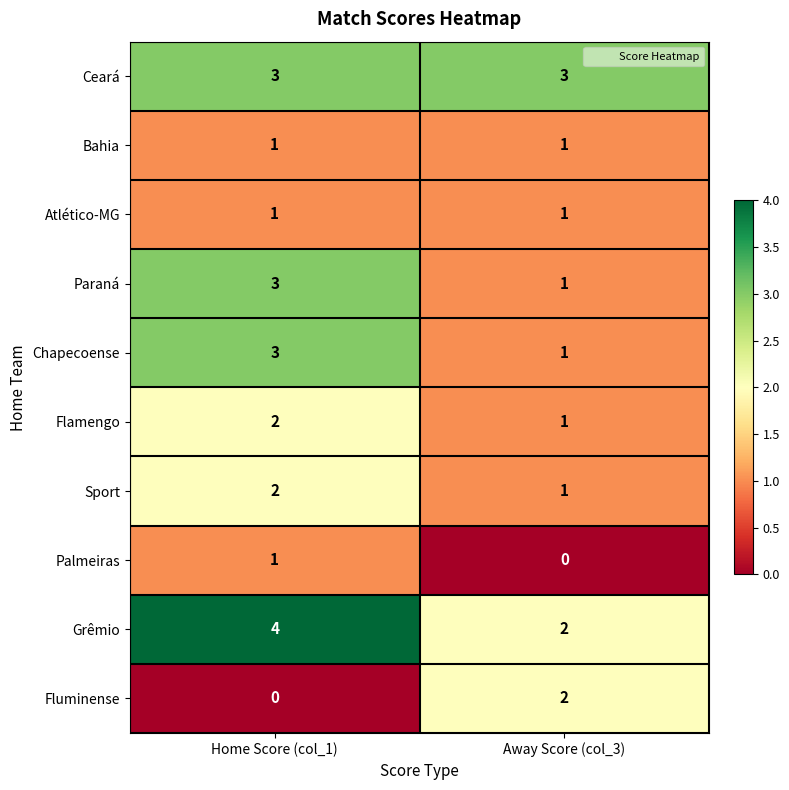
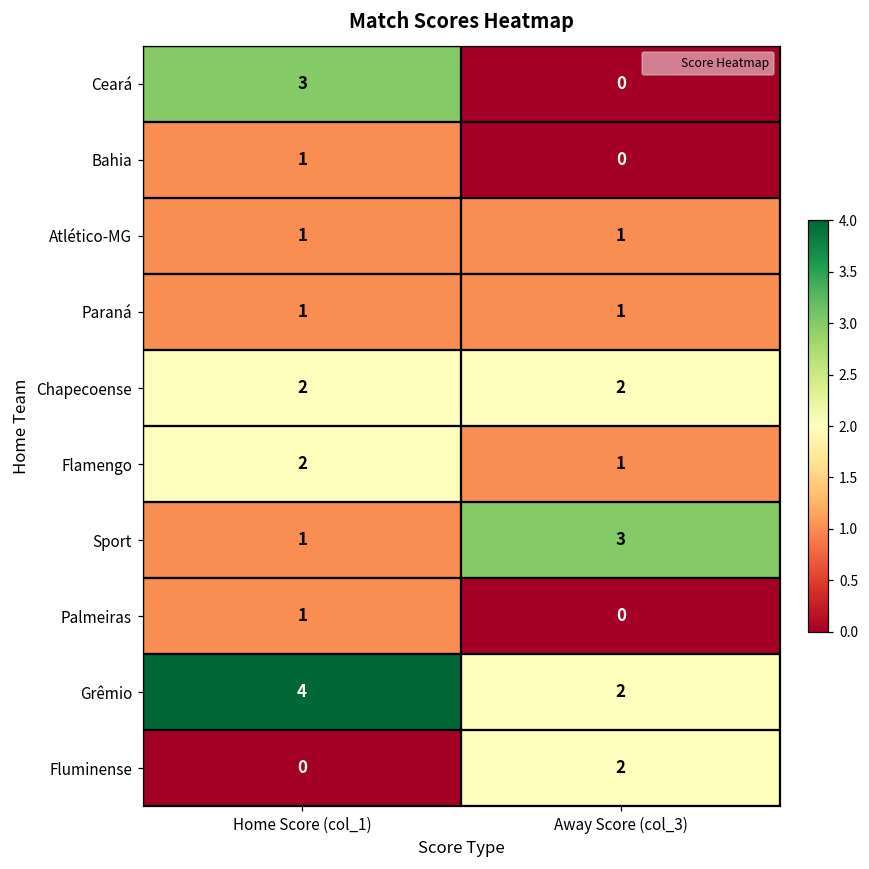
  {
    "Ceará": {
      "Home Score (col_1)": 3,
-     "Away Score (col_3)": 3
+     "Away Score (col_3)": 0
    },
    "Bahia": {
      "Home Score (col_1)": 1,
-     "Away Score (col_3)": 1
+     "Away Score (col_3)": 0
    },
    "Atlético-MG": {
      "Home Score (col_1)": 1,
      "Away Score (col_3)": 1
    },
    "Paraná": {
-     "Home Score (col_1)": 3,
+     "Home Score (col_1)": 1,
      "Away Score (col_3)": 1
    },
    "Chapecoense": {
-     "Home Score (col_1)": 3,
-     "Away Score (col_3)": 1
+     "Home Score (col_1)": 2,
+     "Away Score (col_3)": 2
    },
    "Flamengo": {
      "Home Score (col_1)": 2,
      "Away Score (col_3)": 1
    },
    "Sport": {
-     "Home Score (col_1)": 2,
-     "Away Score (col_3)": 1
+     "Home Score (col_1)": 1,
+     "Away Score (col_3)": 3
    },
    "Palmeiras": {
      "Home Score (col_1)": 1,
      "Away Score (col_3)": 0
    },
    "Grêmio": {
      "Home Score (col_1)": 4,
      "Away Score (col_3)": 2
    },
    "Fluminense": {
      "Home Score (col_1)": 0,
      "Away Score (col_3)": 2
    }
  }
